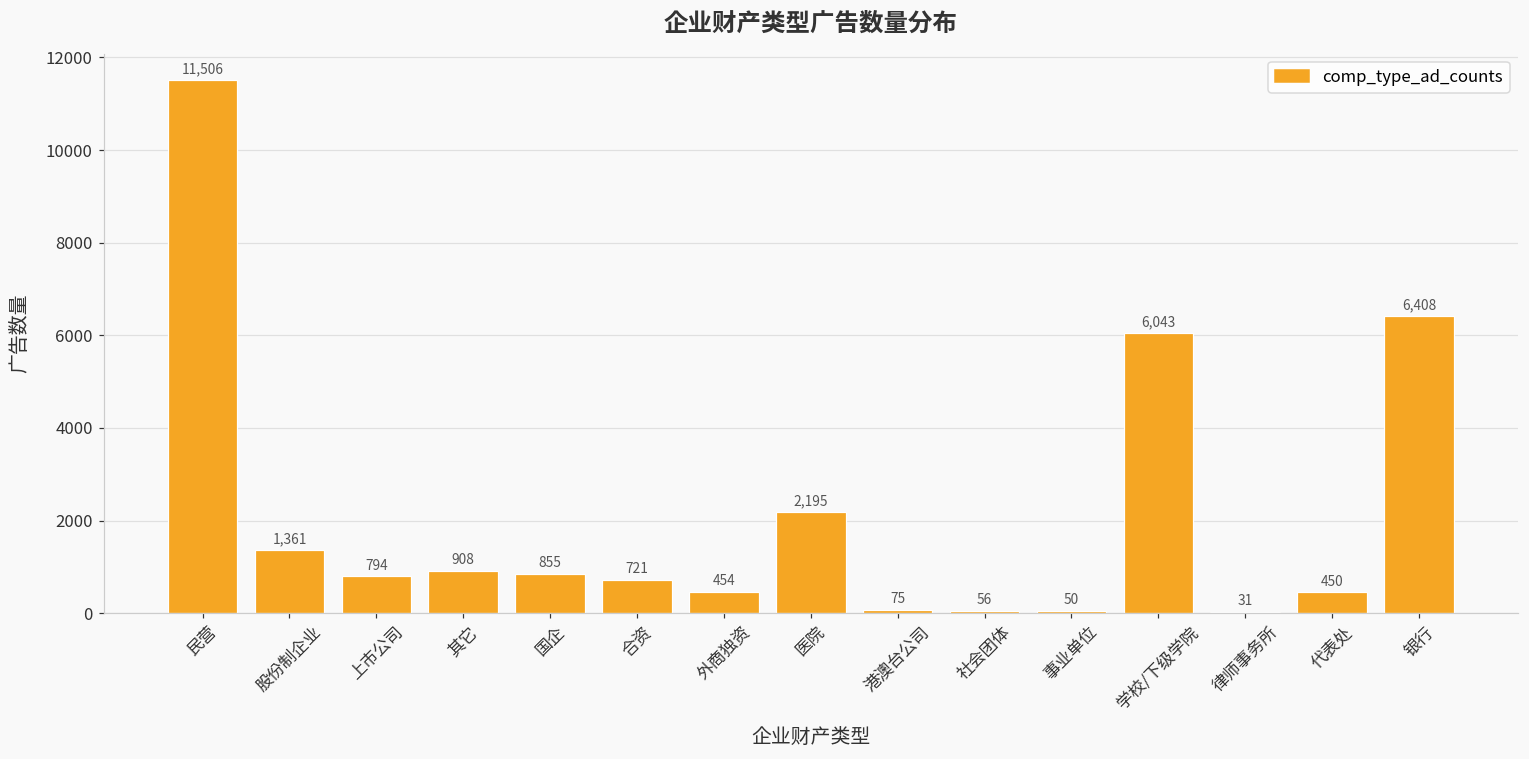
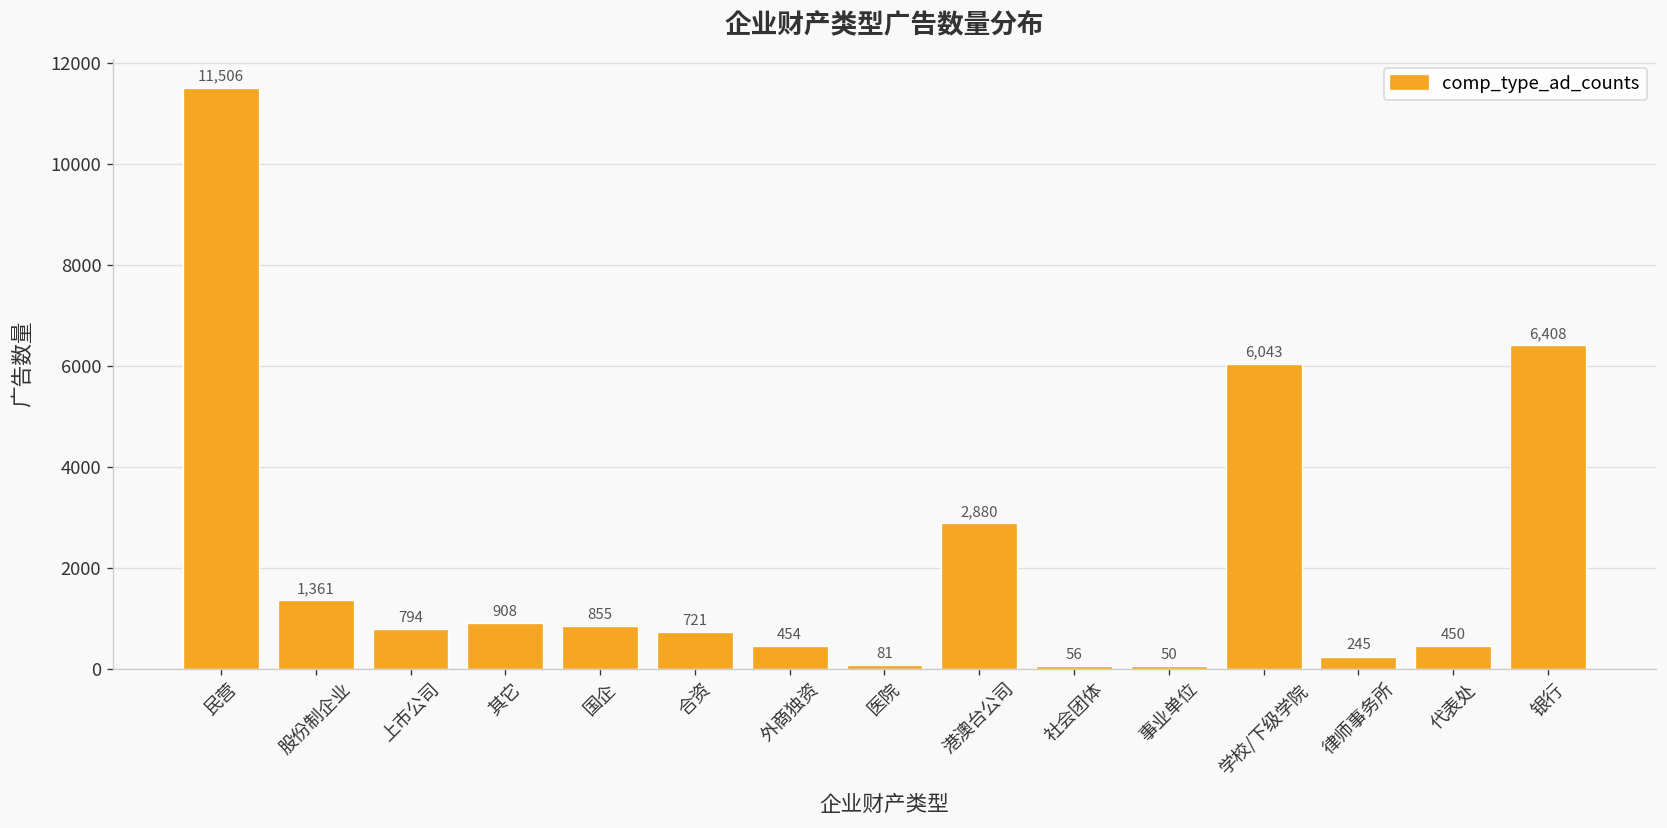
  {
    "民营": "11,506",
    "股份制企业": "1,361",
    "上市公司": "794",
    "其它": "908",
    "国企": "855",
    "合资": "721",
    "外商独资": "454",
-   "医院": "2,195",
-   "港澳台公司": "75",
+   "医院": "81",
+   "港澳台公司": "2,880",
    "社会团体": "56",
    "事业单位": "50",
    "学校/下级学院": "6,043",
-   "律师事务所": "31",
+   "律师事务所": "245",
    "代表处": "450",
    "银行": "6,408"
  }
